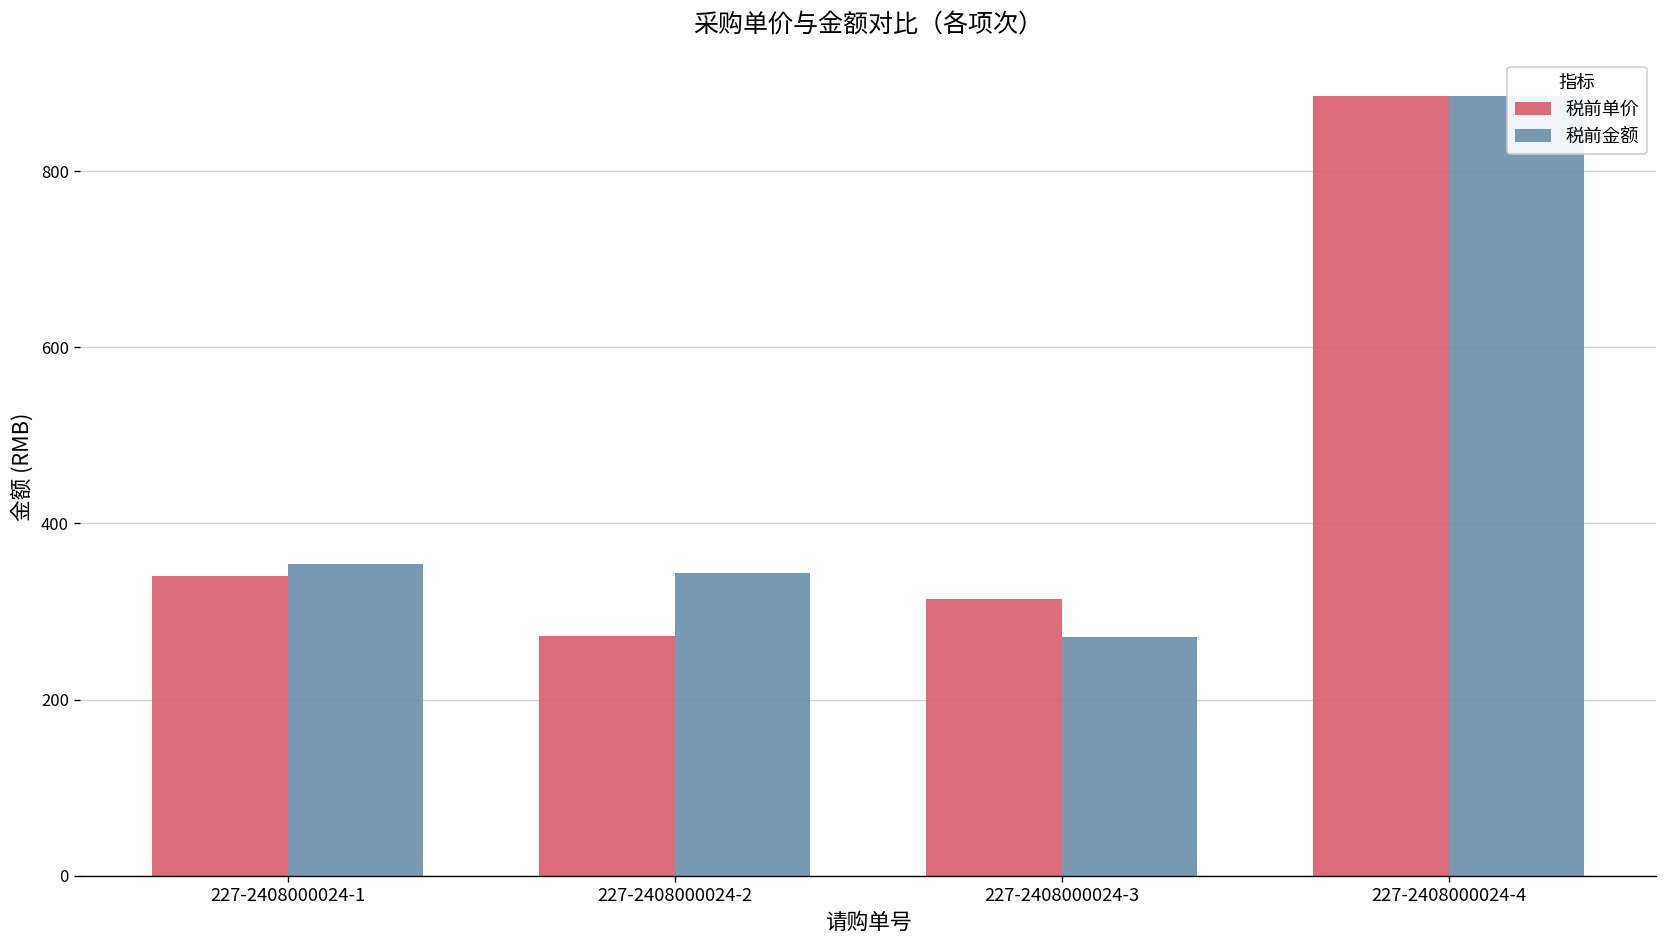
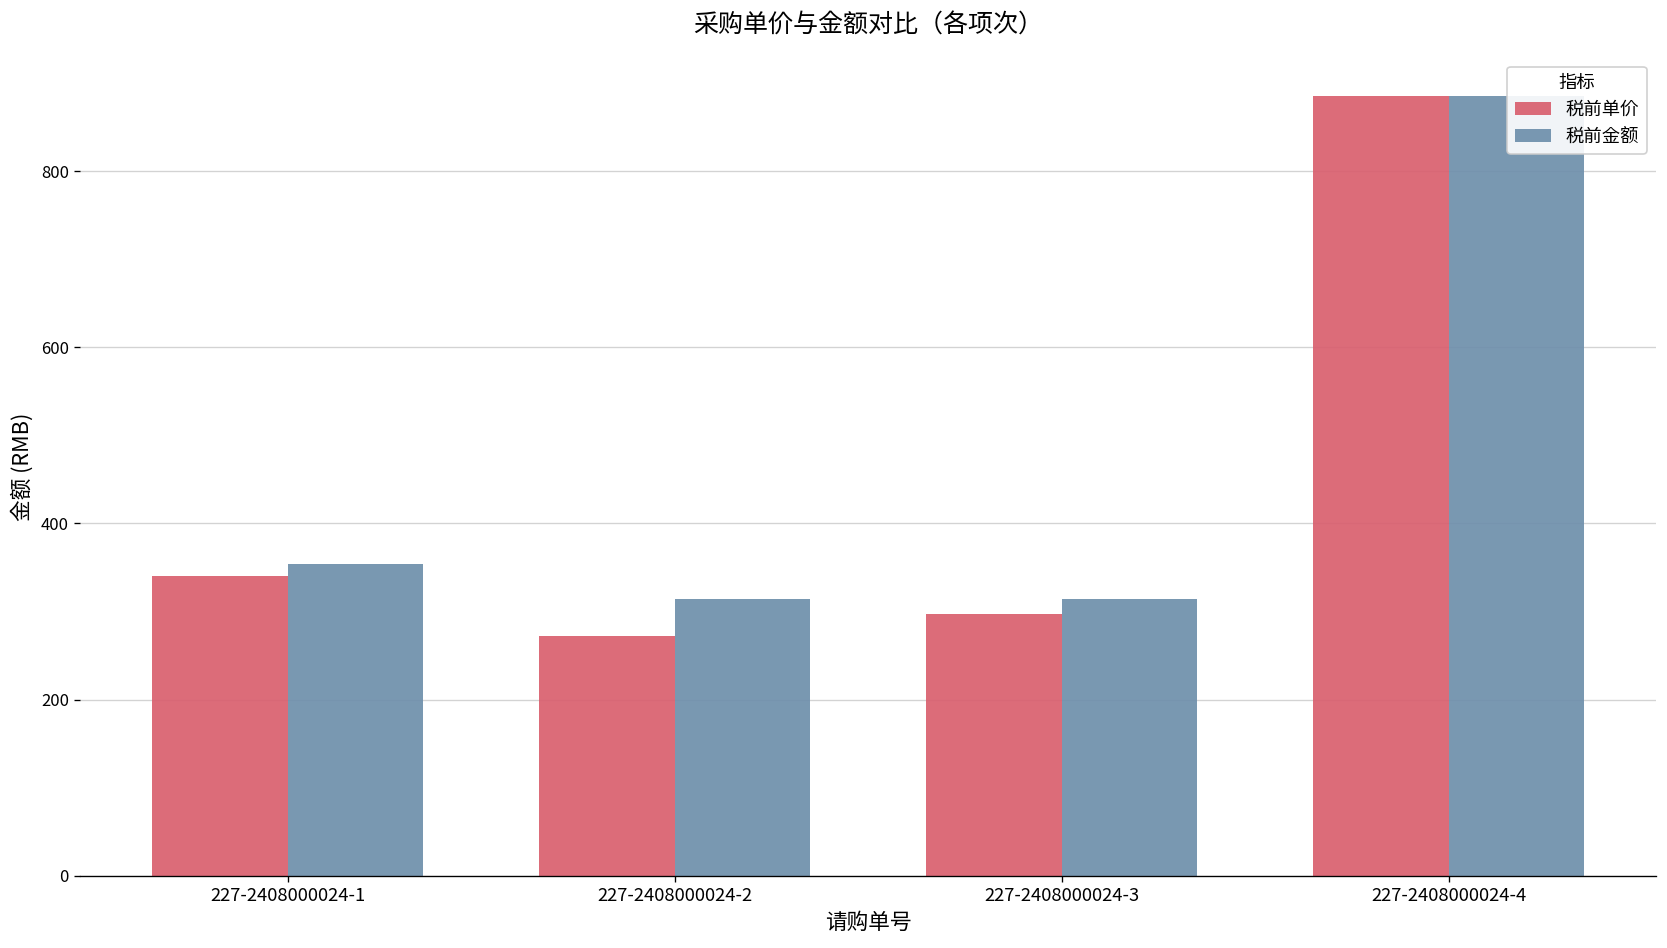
  {
    "税前单价": {
      "227-2408000024-1": 340,
      "227-2408000024-2": 270,
-     "227-2408000024-3": 310,
+     "227-2408000024-3": 300,
      "227-2408000024-4": 880
    },
    "税前金额": {
      "227-2408000024-1": 350,
-     "227-2408000024-2": 340,
-     "227-2408000024-3": 270
+     "227-2408000024-2": 310,
+     "227-2408000024-3": 310
    }
  }
